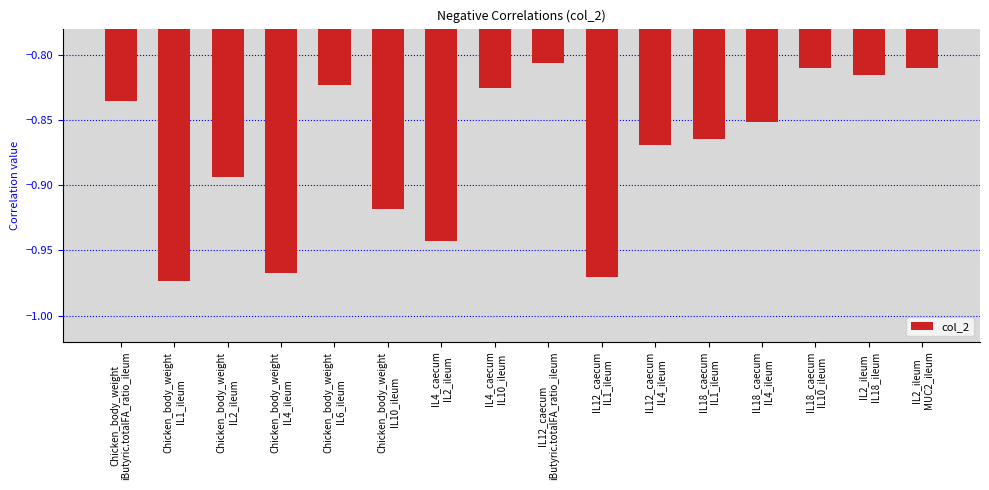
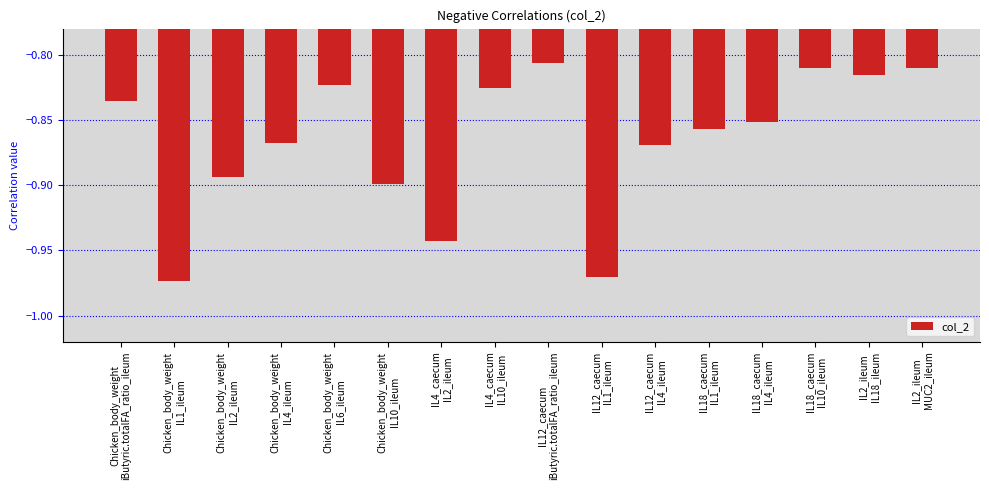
  {
    "Chicken_body_weight iButyric.totalFA_ratio_ileum": -0.836,
    "Chicken_body_weight IL1_ileum": -0.974,
    "Chicken_body_weight IL2_ileum": -0.894,
-   "Chicken_body_weight IL4_ileum": -0.968,
+   "Chicken_body_weight IL4_ileum": -0.868,
    "Chicken_body_weight IL6_ileum": -0.823,
-   "Chicken_body_weight IL10_ileum": -0.918,
+   "Chicken_body_weight IL10_ileum": -0.899,
    "IL4_caecum IL2_ileum": -0.943,
    "IL4_caecum IL10_ileum": -0.825,
    "IL12_caecum iButyric.totalFA_ratio_ileum": -0.806,
    "IL12_caecum IL1_ileum": -0.970,
    "IL12_caecum IL4_ileum": -0.869,
-   "IL18_caecum IL1_ileum": -0.865,
+   "IL18_caecum IL1_ileum": -0.857,
    "IL18_caecum IL4_ileum": -0.852,
    "IL18_caecum IL10_ileum": -0.810,
    "IL2_ileum IL18_ileum": -0.816,
    "IL2_ileum MUC2_ileum": -0.810
  }
